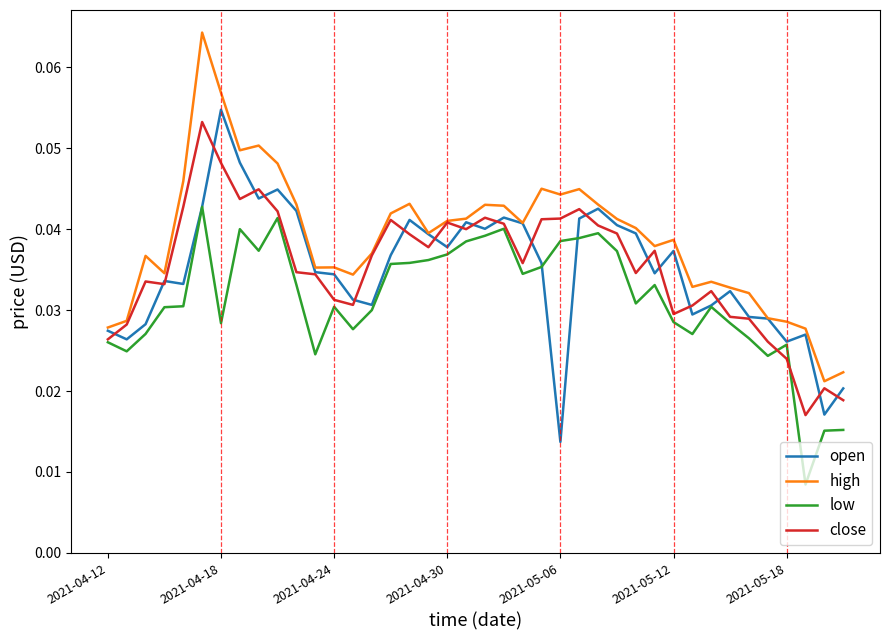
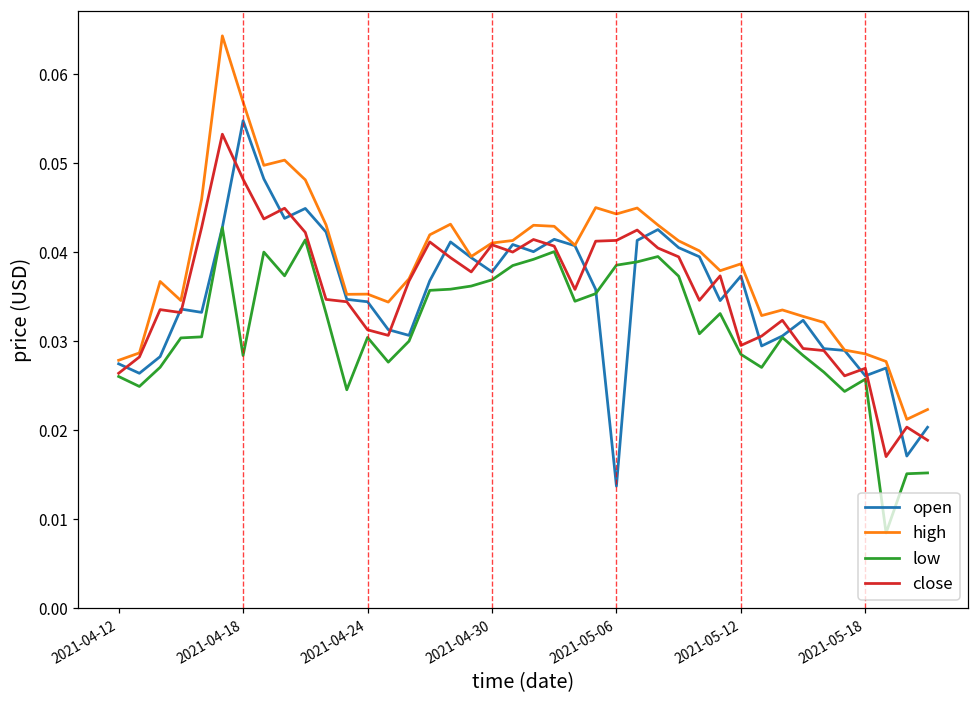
  {
    "open": {
      "2021-04-12": 0.027,
      "2021-04-18": 0.055,
      "2021-04-24": 0.034,
      "2021-04-30": 0.038,
      "2021-05-06": 0.014,
      "2021-05-12": 0.037,
      "2021-05-18": 0.026
    },
    "high": {
      "2021-04-12": 0.028,
      "2021-04-18": 0.057,
      "2021-04-24": 0.035,
      "2021-05-06": 0.044,
      "2021-05-12": 0.039,
      "2021-05-18": 0.029
    },
    "low": {
      "2021-04-12": 0.026,
      "2021-04-18": 0.028,
      "2021-04-24": 0.030,
      "2021-04-30": 0.037,
      "2021-05-06": 0.039,
      "2021-05-12": 0.029,
      "2021-05-18": 0.026
    },
    "close": {
      "2021-04-12": 0.026,
      "2021-04-18": 0.048,
      "2021-04-24": 0.031,
      "2021-05-06": 0.041,
      "2021-05-12": 0.030,
-     "2021-05-18": 0.024
+     "2021-05-18": 0.027
    }
  }
